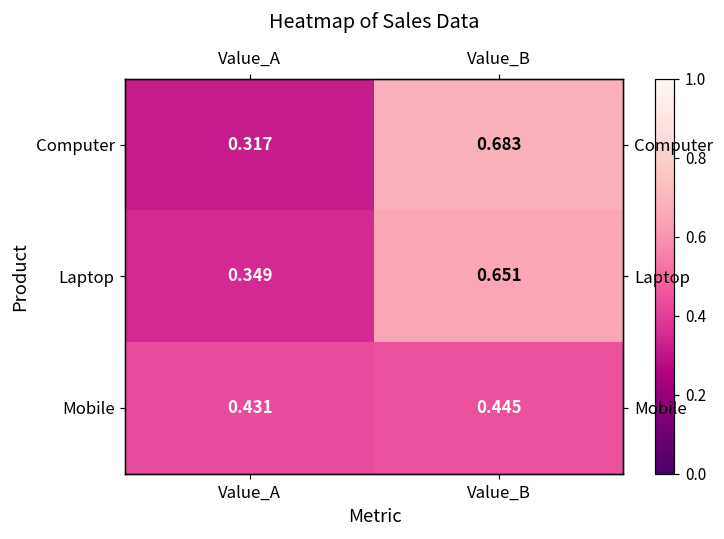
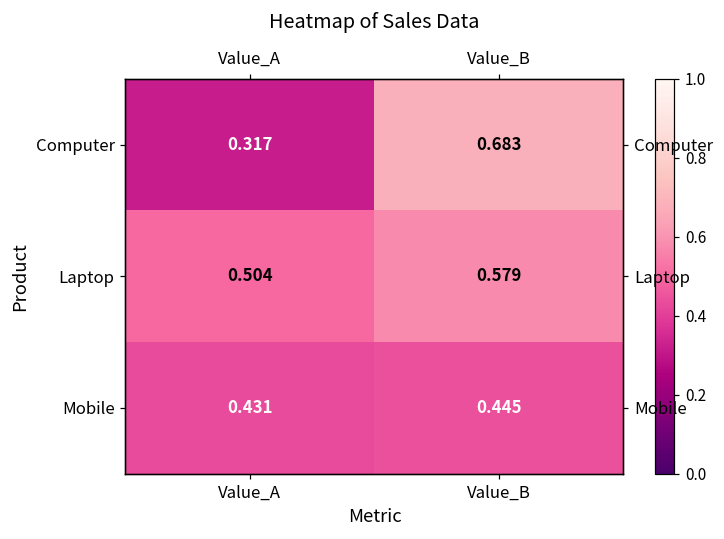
  {
    "Computer": {
      "Value_A": 0.317,
      "Value_B": 0.683
    },
    "Laptop": {
-     "Value_A": 0.349,
-     "Value_B": 0.651
+     "Value_A": 0.504,
+     "Value_B": 0.579
    },
    "Mobile": {
      "Value_A": 0.431,
      "Value_B": 0.445
    }
  }
